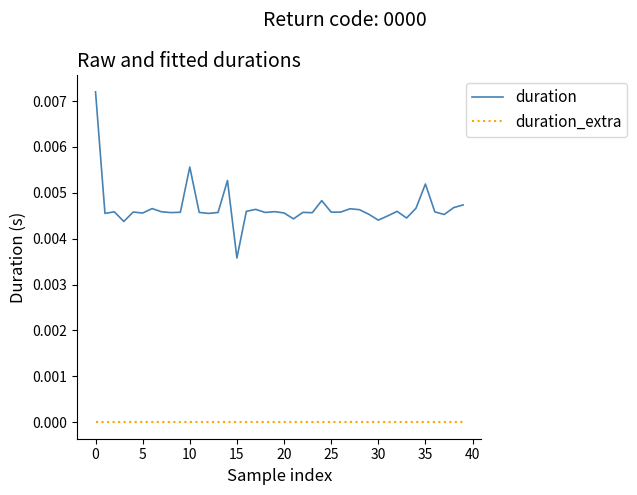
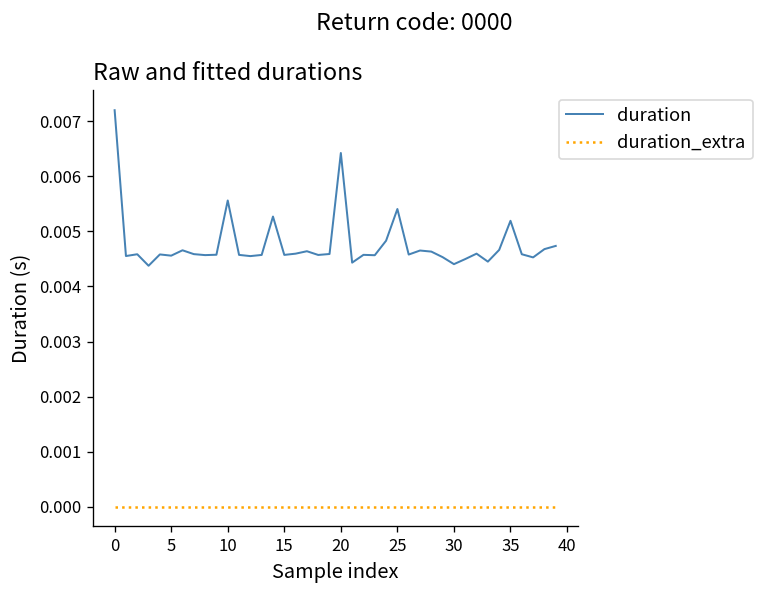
  {
    "duration": {
      "0": 0.0072,
      "5": 0.0046,
      "10": 0.0056,
-     "15": 0.0036,
-     "20": 0.0046,
-     "25": 0.0046,
+     "15": 0.0046,
+     "20": 0.0064,
+     "25": 0.0054,
      "30": 0.0044,
      "35": 0.0052
    },
    "duration_extra": {
      "0": 0.0000,
      "5": 0.0000,
      "10": 0.0000,
      "15": 0.0000,
      "20": 0.0000,
      "25": 0.0000,
      "30": 0.0000,
      "35": 0.0000
    }
  }
